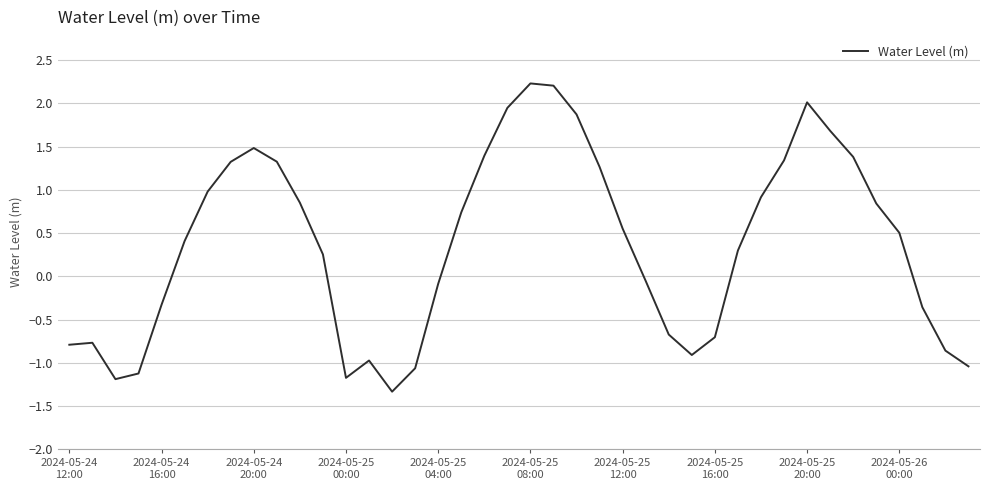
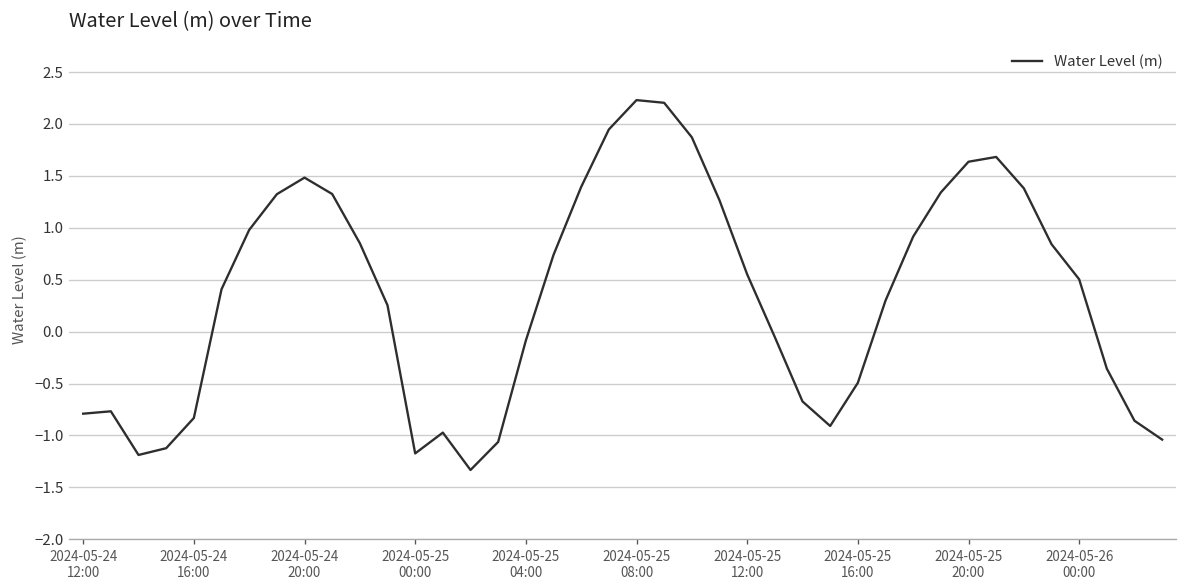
  {
    "2024-05-24 12:00": -0.8,
-   "2024-05-24 16:00": -0.3,
+   "2024-05-24 16:00": -0.8,
    "2024-05-24 20:00": 1.5,
    "2024-05-25 00:00": -1.2,
    "2024-05-25 04:00": -0.1,
    "2024-05-25 08:00": 2.2,
    "2024-05-25 12:00": 0.6,
-   "2024-05-25 16:00": -0.7,
-   "2024-05-25 20:00": 2.0,
+   "2024-05-25 16:00": -0.5,
+   "2024-05-25 20:00": 1.6,
    "2024-05-26 00:00": 0.5
  }
